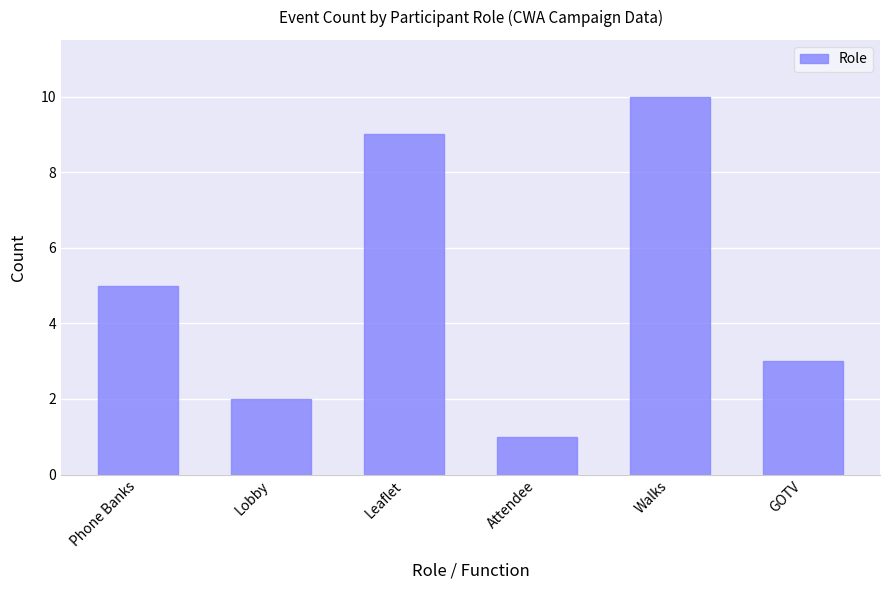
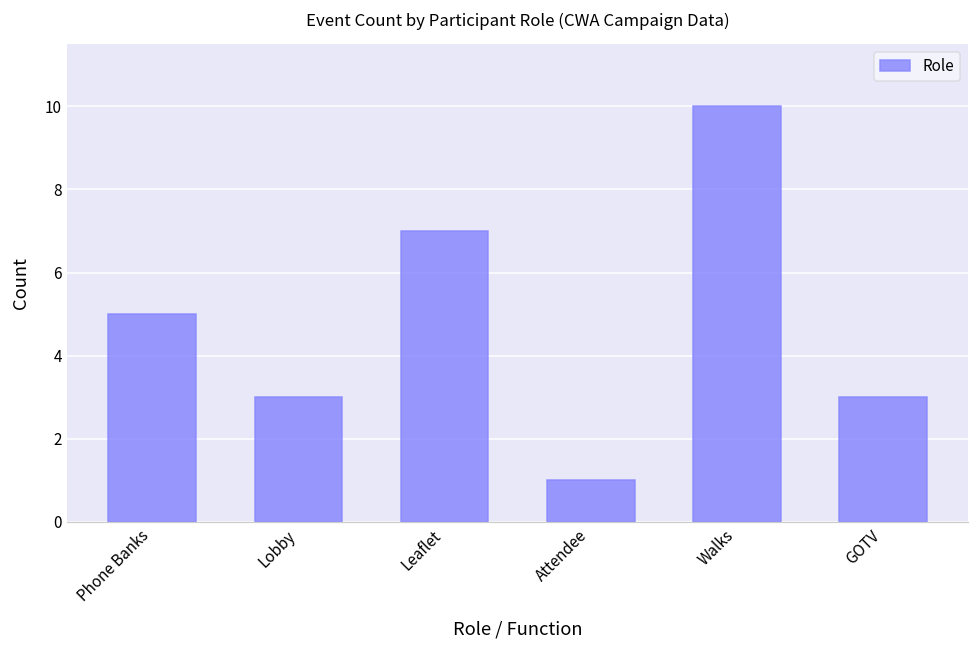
  {
    "Phone Banks": 5,
-   "Lobby": 2,
-   "Leaflet": 9,
+   "Lobby": 3,
+   "Leaflet": 7,
    "Attendee": 1,
    "Walks": 10,
    "GOTV": 3
  }
